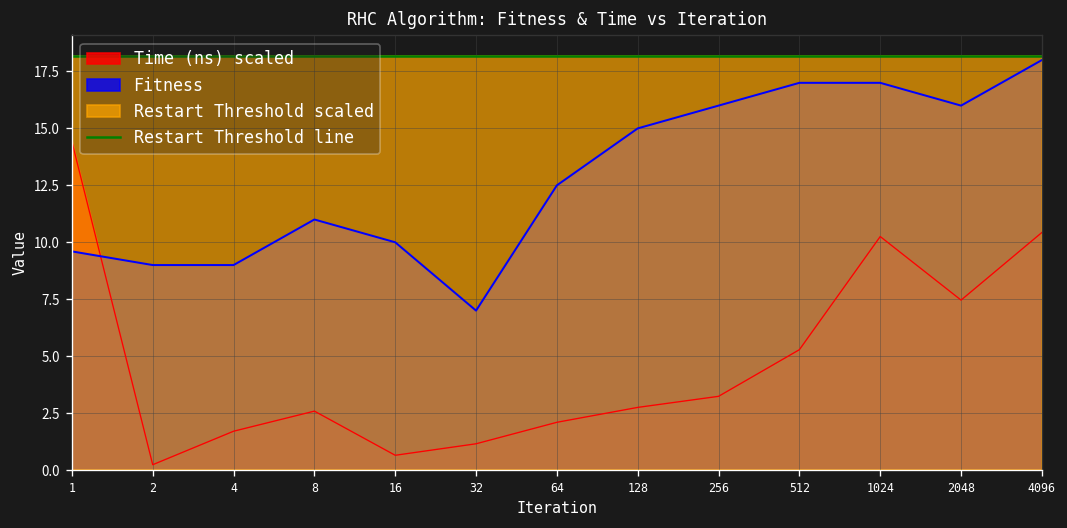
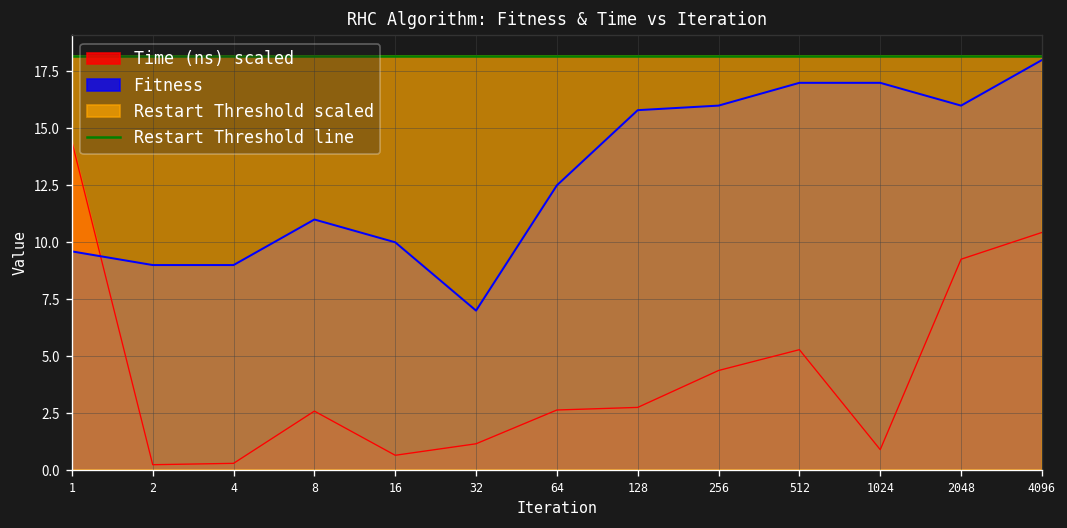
  {
    "Time (ns) scaled": {
      "1": 14.4,
      "2": 0.2,
-     "4": 1.7,
+     "4": 0.3,
      "8": 2.6,
      "16": 0.6,
      "32": 1.2,
-     "64": 2.1,
+     "64": 2.6,
      "128": 2.8,
-     "256": 3.2,
+     "256": 4.4,
      "512": 5.3,
-     "1024": 10.3,
-     "2048": 7.5,
+     "1024": 0.9,
+     "2048": 9.3,
      "4096": 10.4
    },
    "Fitness": {
      "1": 9.6,
      "2": 9.0,
      "4": 9.0,
      "8": 11.0,
      "16": 10.0,
      "32": 7.0,
      "64": 12.5,
-     "128": 15.0,
+     "128": 15.8,
      "256": 16.0,
      "512": 17.0,
      "1024": 17.0,
      "2048": 16.0,
      "4096": 18.0
    },
    "Restart Threshold scaled": {
      "1": 18.2,
      "16": 18.2,
      "32": 18.2,
      "64": 18.2,
      "128": 18.2,
      "256": 18.2,
      "512": 18.2,
      "1024": 18.2,
      "2048": 18.2,
      "4096": 18.2
    }
  }
